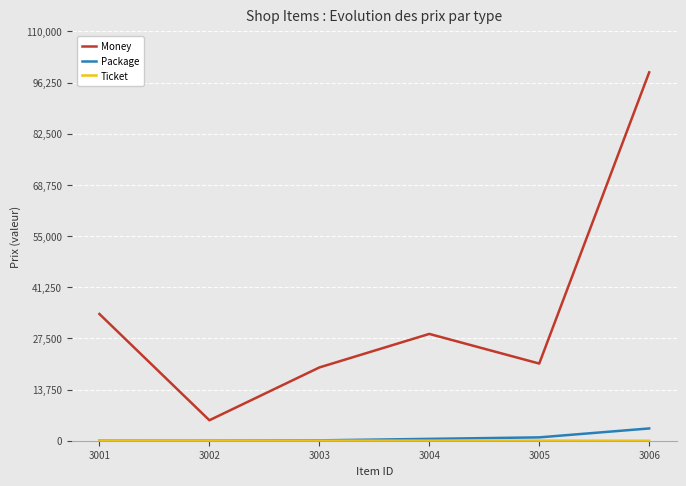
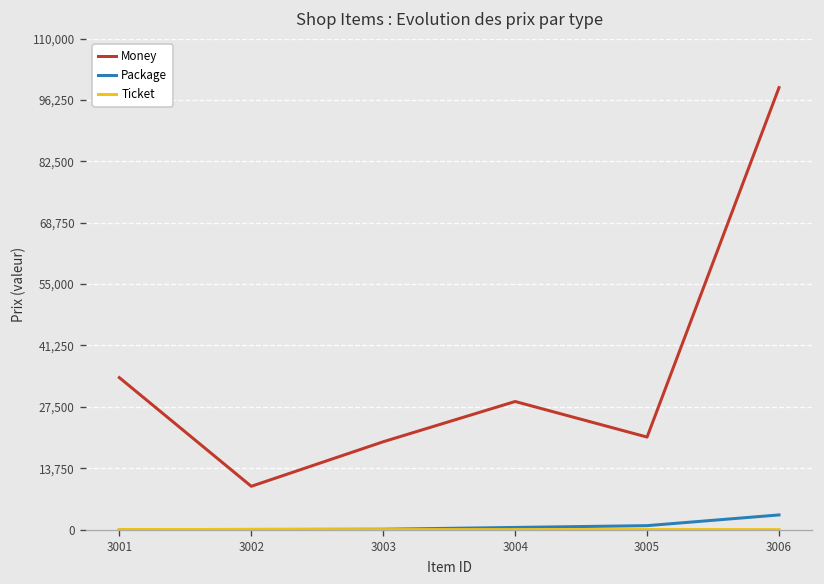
  {
    "Money": {
      "3001": "34,000",
-     "3002": "6,000",
+     "3002": "10,000",
      "3003": "20,000",
      "3004": "29,000",
      "3005": "21,000",
      "3006": "99,000"
    },
    "Package": {
      "3005": "1,000",
      "3006": "3,000"
    },
    "Ticket": {
      "3005": "0",
      "3006": "0"
    }
  }
